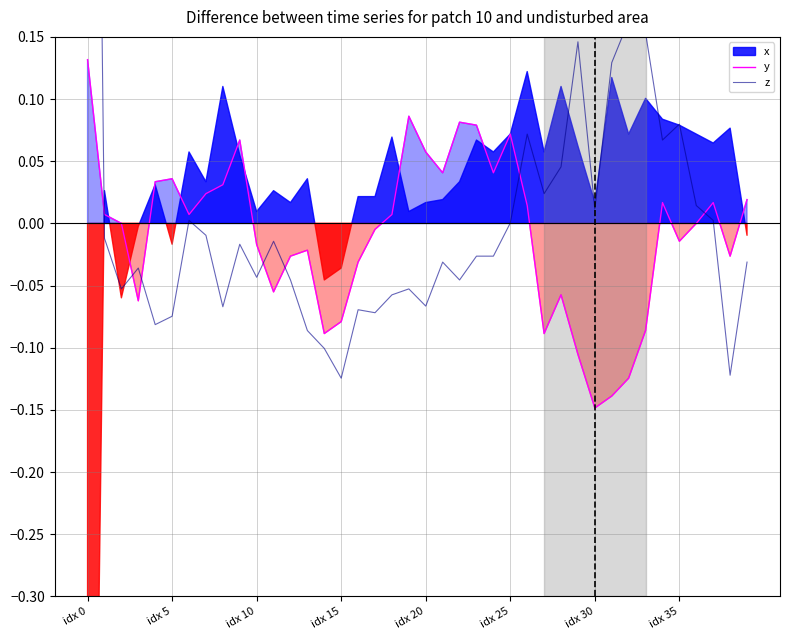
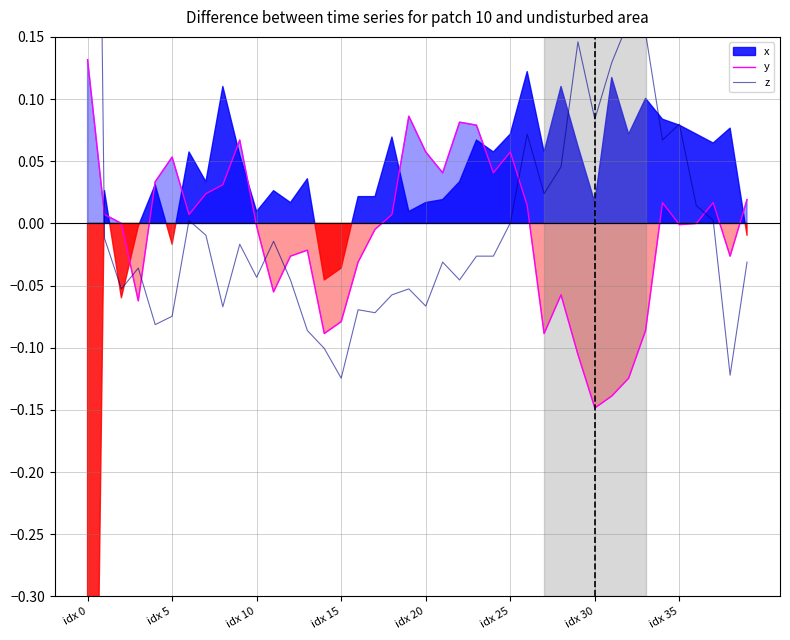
  {
    "y": {
      "idx 0": 0.132,
-     "idx 5": 0.036,
-     "idx 10": -0.017,
+     "idx 5": 0.053,
+     "idx 10": -0.002,
      "idx 15": -0.079,
      "idx 20": 0.057,
-     "idx 25": 0.072,
+     "idx 25": 0.057,
      "idx 30": -0.148,
-     "idx 35": -0.014
+     "idx 35": -0.001
    },
    "z": {
      "idx 5": -0.075,
      "idx 10": -0.043,
      "idx 15": -0.124,
      "idx 20": -0.066,
      "idx 25": 0.000,
-     "idx 30": 0.011,
+     "idx 30": 0.084,
      "idx 35": 0.080
    }
  }
